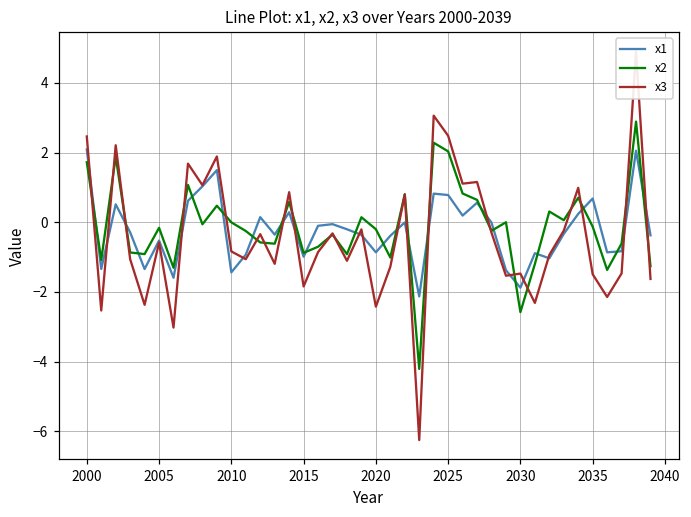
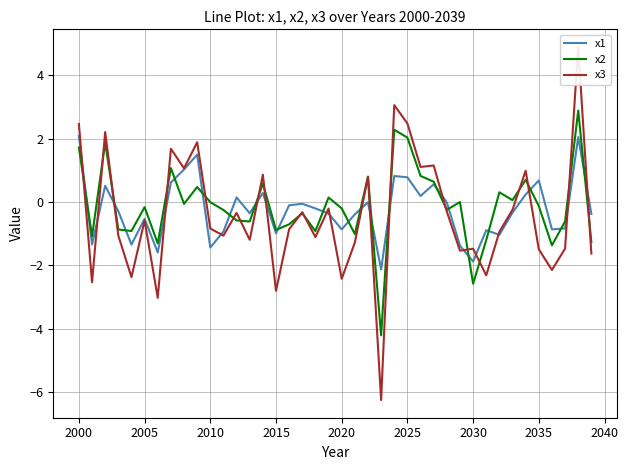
  {
    "x1": {
      "2000": 2.1,
      "2010": -1.4,
      "2015": -1.0,
      "2020": -0.9,
      "2025": 0.8,
      "2030": -1.9,
      "2035": 0.7
    },
    "x2": {
      "2000": 1.7,
      "2005": -0.2,
      "2010": 0.0,
      "2015": -0.9,
      "2020": -0.2,
      "2025": 2.0,
      "2030": -2.6,
      "2035": -0.1
    },
    "x3": {
      "2000": 2.5,
      "2010": -0.8,
-     "2015": -1.8,
+     "2015": -2.8,
      "2020": -2.4,
      "2025": 2.5,
      "2030": -1.5,
      "2035": -1.5
    }
  }
